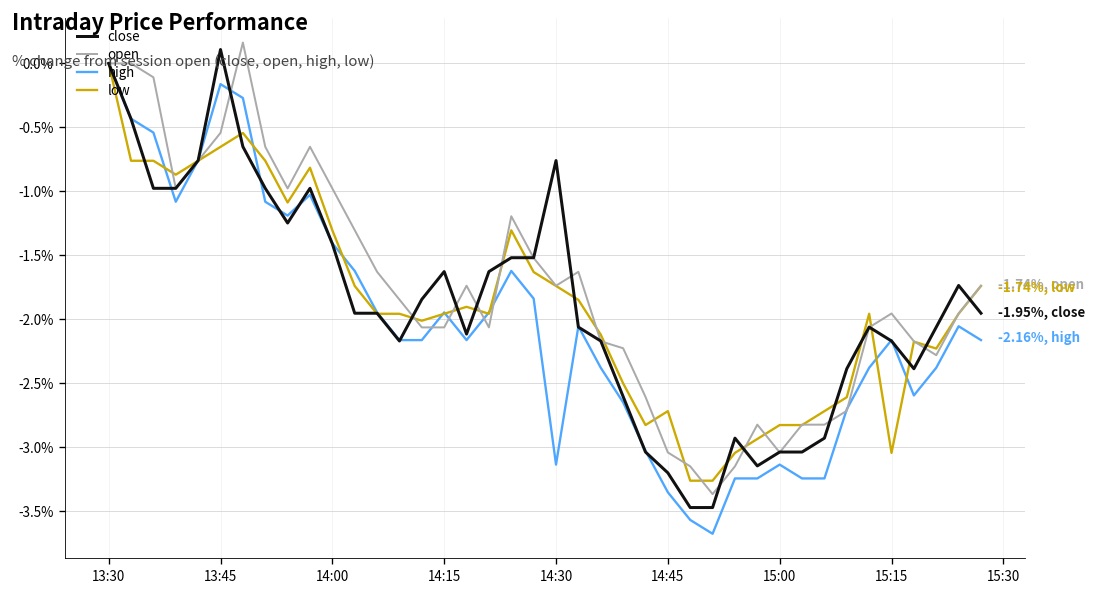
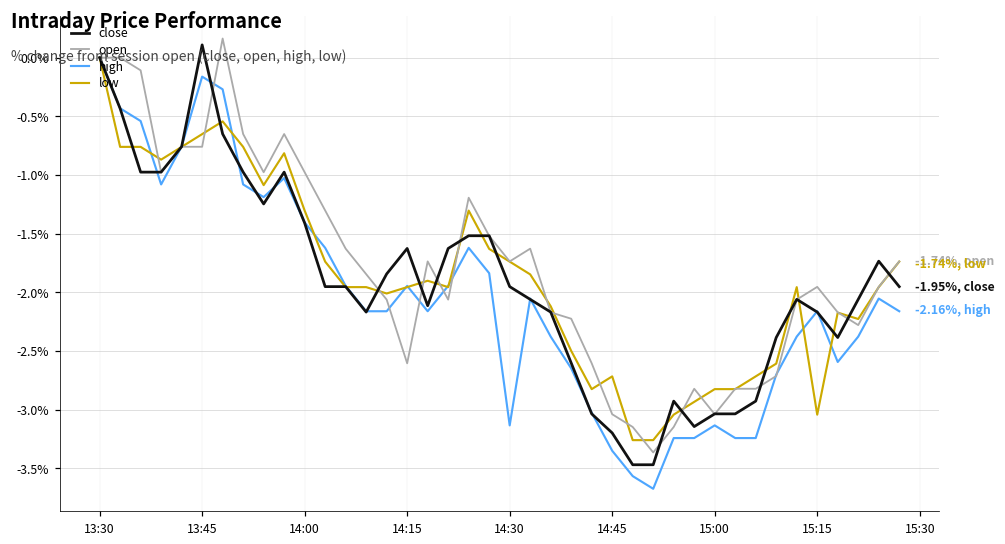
  {
    "close": {
      "13:45": "0.11%",
      "14:15": "-1.63%",
-     "14:30": "-0.76%",
+     "14:30": "-1.95%",
      "14:45": "-3.20%"
    },
    "open": {
-     "13:45": "-0.54%",
+     "13:45": "-0.76%",
      "14:00": "-0.98%",
-     "14:15": "-2.06%",
+     "14:15": "-2.61%",
      "14:45": "-3.04%",
      "15:15": "-1.95%"
    },
    "high": {
      "13:45": "-0.16%",
      "14:30": "-3.14%",
      "14:45": "-3.35%",
      "15:00": "-3.14%"
    },
    "low": {
      "13:45": "-0.65%",
      "14:00": "-1.30%",
      "14:45": "-2.72%",
      "15:00": "-2.83%",
      "15:15": "-3.04%"
    }
  }
